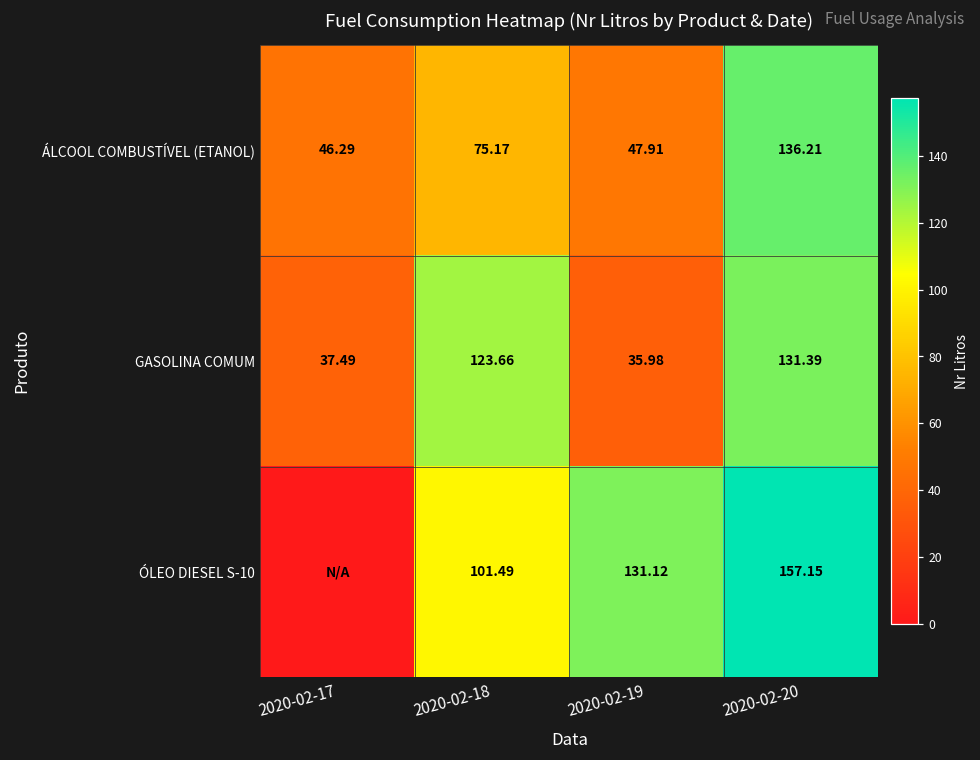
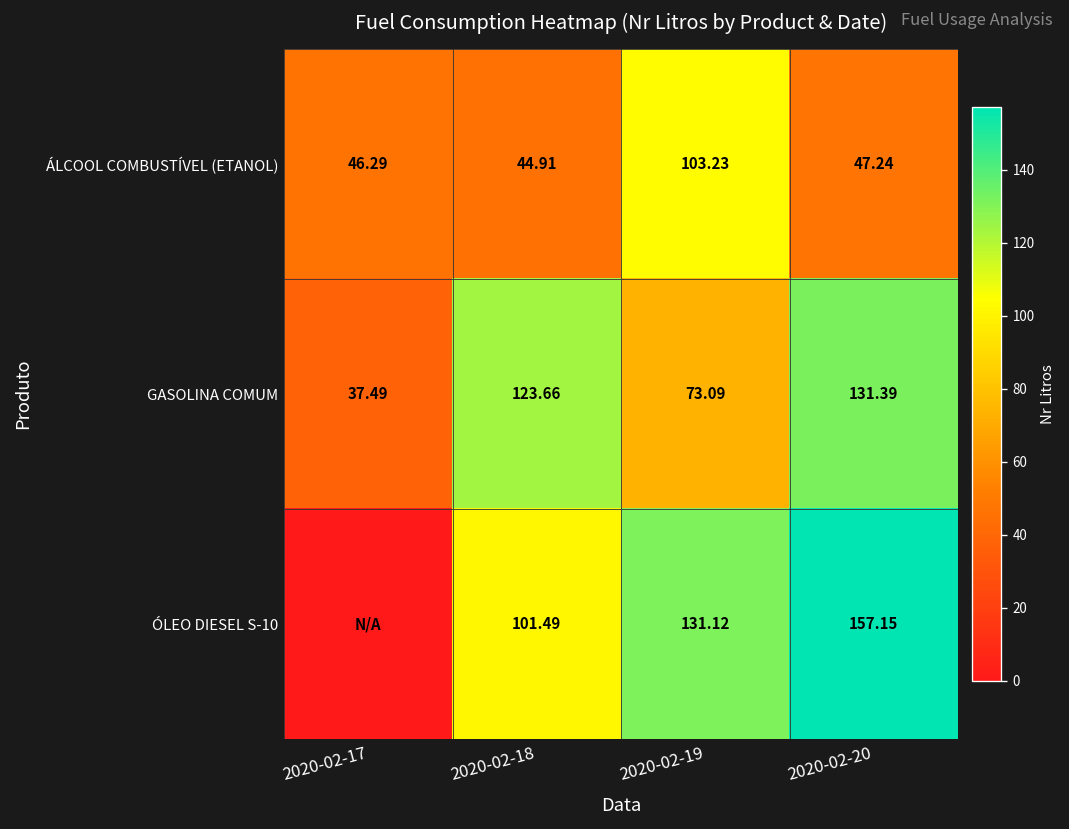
  {
    "ÁLCOOL COMBUSTÍVEL (ETANOL)": {
      "2020-02-17": 46.29,
-     "2020-02-18": 75.17,
-     "2020-02-19": 47.91,
-     "2020-02-20": 136.21
+     "2020-02-18": 44.91,
+     "2020-02-19": 103.23,
+     "2020-02-20": 47.24
    },
    "GASOLINA COMUM": {
      "2020-02-17": 37.49,
      "2020-02-18": 123.66,
-     "2020-02-19": 35.98,
+     "2020-02-19": 73.09,
      "2020-02-20": 131.39
    },
    "ÓLEO DIESEL S-10": {
      "2020-02-18": 101.49,
      "2020-02-19": 131.12,
      "2020-02-20": 157.15
    }
  }
